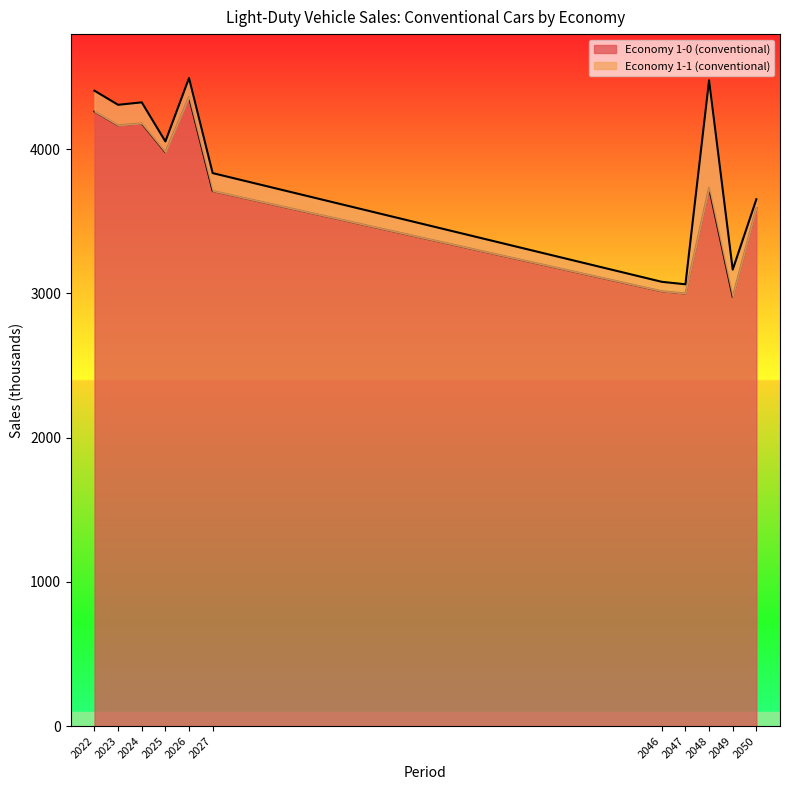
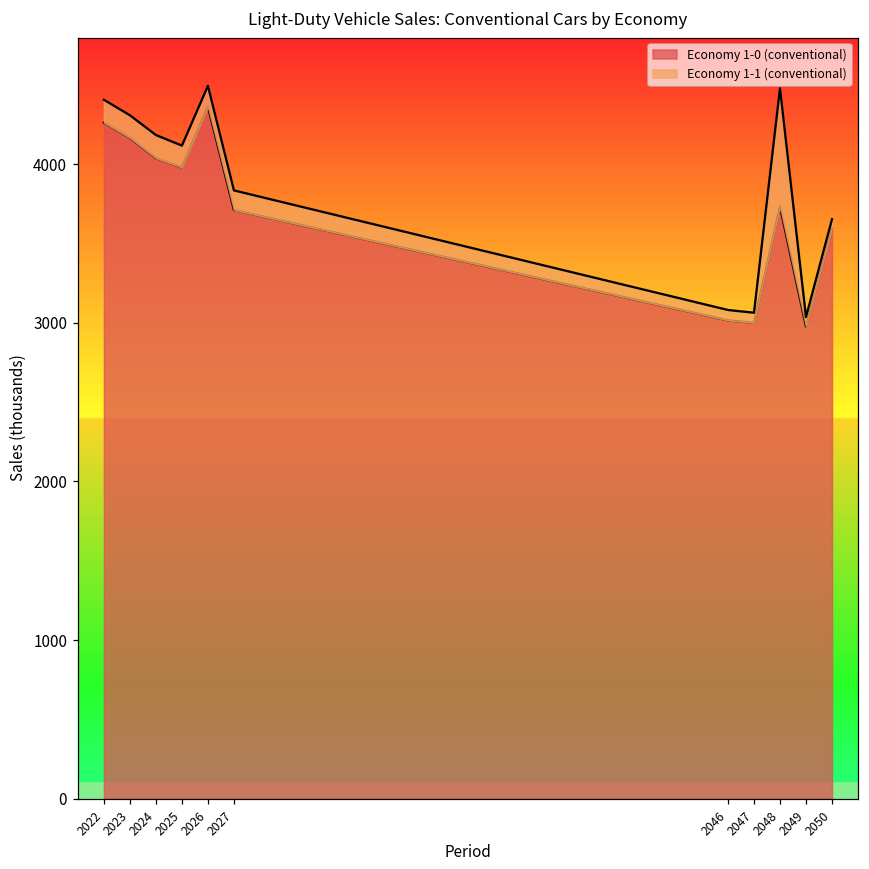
  {
    "Economy 1-0 (conventional)": {
      "2022": 4260,
      "2023": 4170,
-     "2024": 4180,
+     "2024": 4040,
      "2025": 3980,
      "2026": 4360,
      "2027": 3710,
      "2046": 3010,
      "2047": 3000,
      "2048": 3730,
      "2049": 2980,
      "2050": 3590
    },
    "Economy 1-1 (conventional)": {
      "2022": 140,
      "2023": 140,
      "2024": 150,
-     "2025": 70,
+     "2025": 140,
      "2026": 130,
      "2027": 120,
      "2046": 70,
      "2047": 60,
      "2048": 750,
-     "2049": 190,
+     "2049": 60,
      "2050": 60
    }
  }
